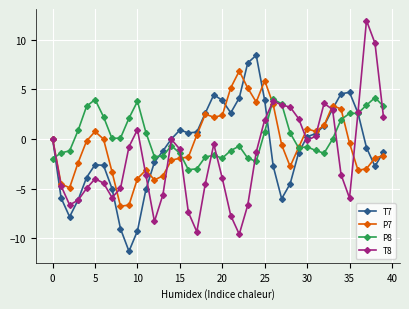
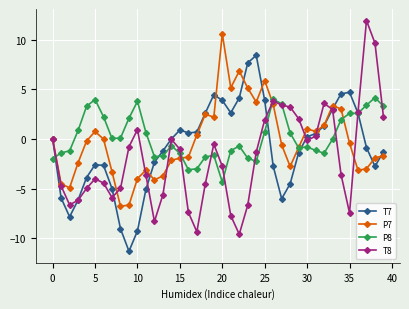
  {
    "T7": {
      "5": -3,
      "10": -9,
      "15": 1,
      "20": 4,
      "25": 4,
      "30": 0,
      "35": 5
    },
    "P7": {
      "5": 1,
      "10": -4,
      "15": -2,
-     "20": 2,
+     "20": 11,
      "25": 6,
      "30": 1,
      "35": 0
    },
    "P8": {
      "0": -2,
      "5": 4,
      "10": 4,
      "15": -1,
-     "20": -2,
+     "20": -4,
      "25": 1,
      "30": -1,
      "35": 3
    },
    "T8": {
      "5": -4,
      "10": 1,
      "15": -1,
-     "20": -4,
+     "20": -3,
      "25": 2,
      "30": 0,
-     "35": -6
+     "35": -7
    }
  }
